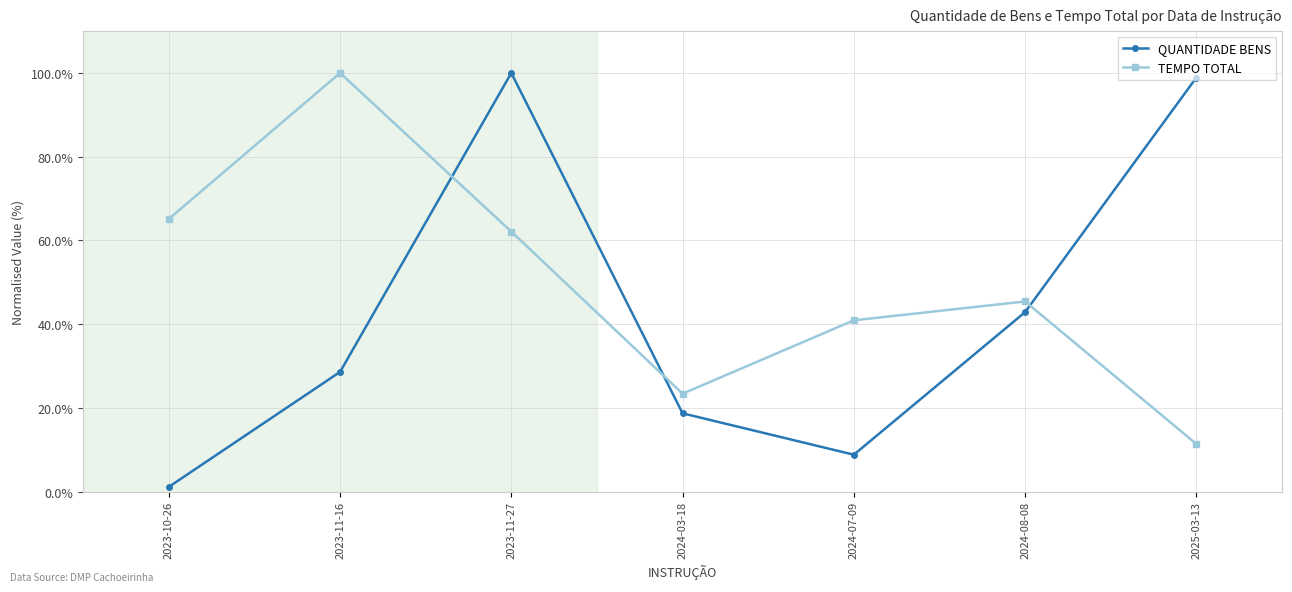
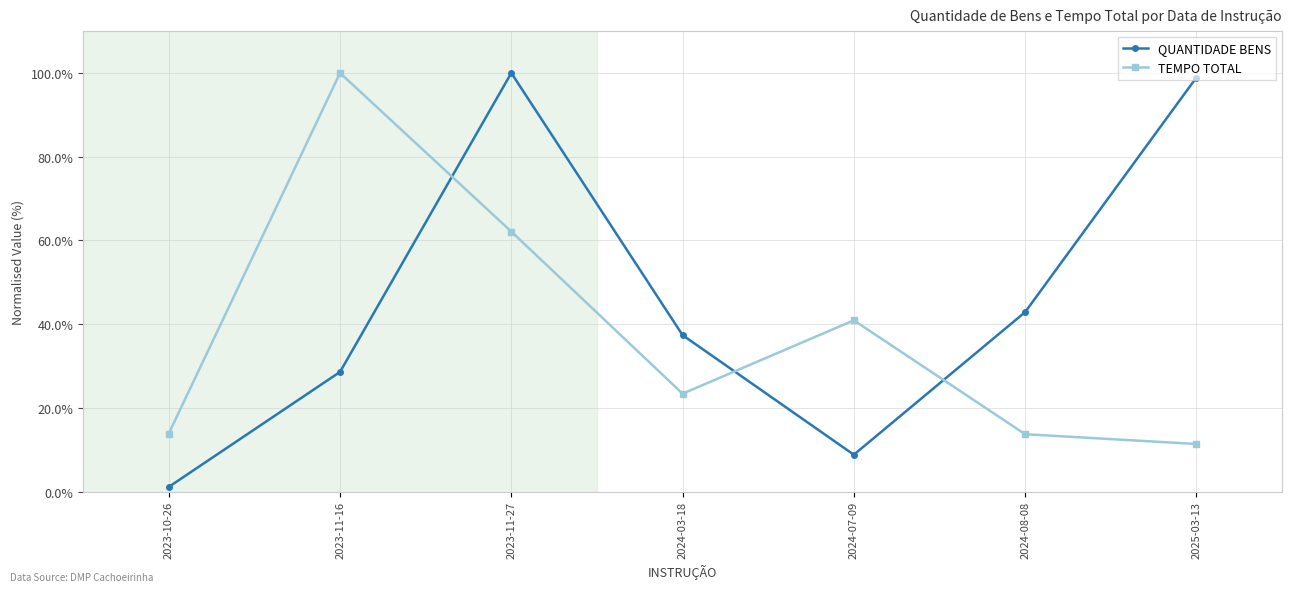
  {
    "QUANTIDADE BENS": {
      "2023-10-26": "1%",
      "2023-11-16": "29%",
      "2023-11-27": "100%",
-     "2024-03-18": "19%",
+     "2024-03-18": "37%",
      "2024-07-09": "9%",
      "2024-08-08": "43%"
    },
    "TEMPO TOTAL": {
-     "2023-10-26": "65%",
+     "2023-10-26": "14%",
      "2023-11-16": "100%",
      "2023-11-27": "62%",
      "2024-03-18": "23%",
      "2024-07-09": "41%",
-     "2024-08-08": "45%",
+     "2024-08-08": "14%",
      "2025-03-13": "11%"
    }
  }
